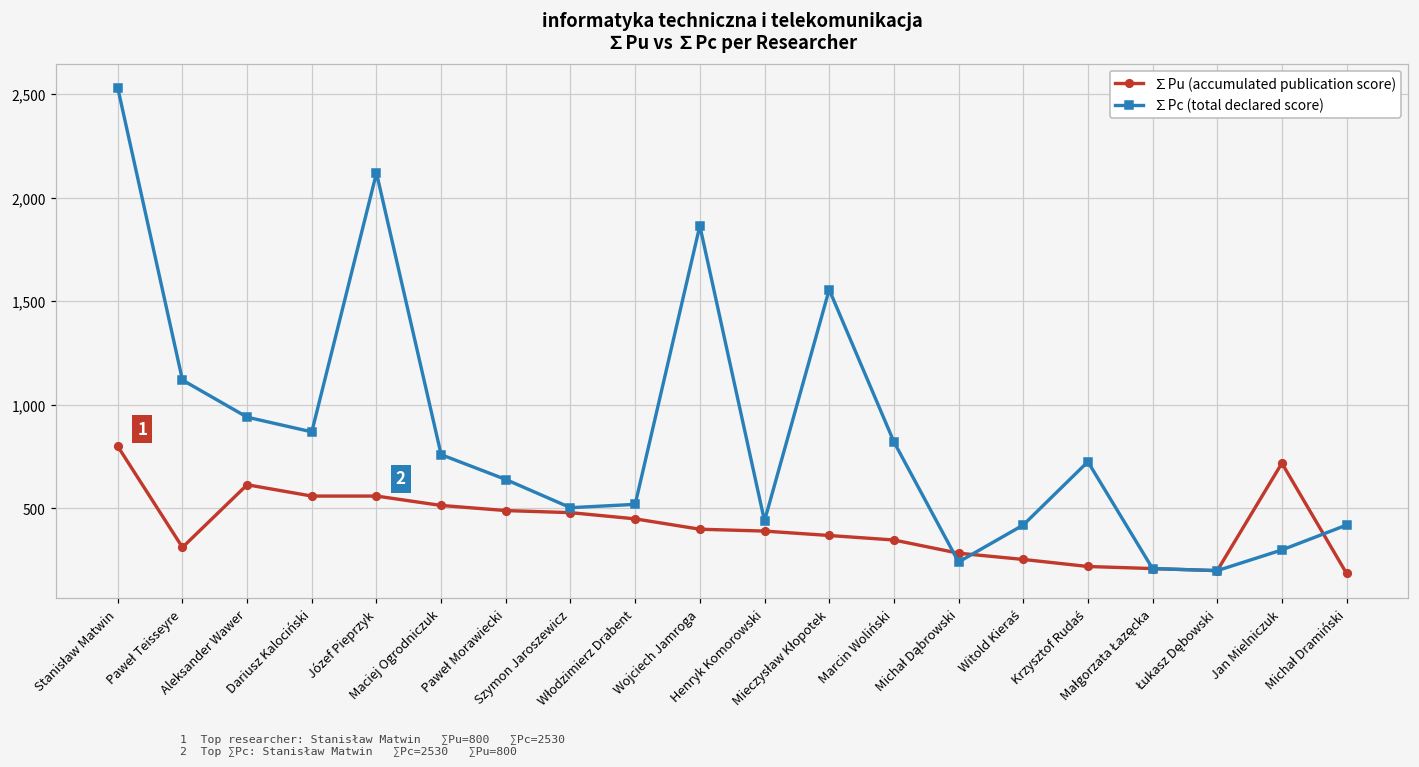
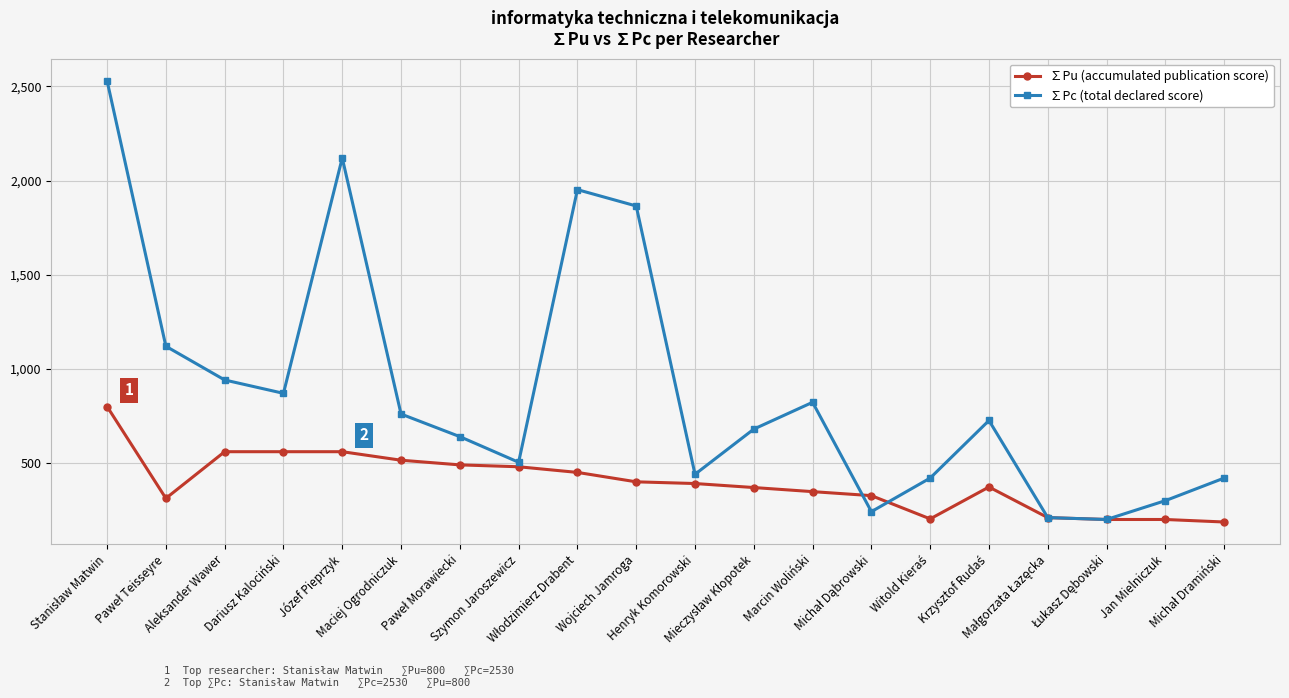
  {
    "∑Pu (accumulated publication score)": {
      "Paweł Teisseyre": "310",
-     "Aleksander Wawer": "610",
+     "Aleksander Wawer": "560",
      "Dariusz Kalociński": "560",
      "Maciej Ogrodniczuk": "510",
      "Paweł Morawiecki": "490",
      "Szymon Jaroszewicz": "480",
      "Włodzimierz Drabent": "450",
      "Wojciech Jamroga": "400",
      "Henryk Komorowski": "390",
      "Mieczysław Kłopotek": "370",
      "Marcin Woliński": "350",
-     "Michał Dąbrowski": "280",
-     "Witold Kieraś": "250",
-     "Krzysztof Rudaś": "220",
-     "Jan Mielniczuk": "720",
+     "Michał Dąbrowski": "330",
+     "Witold Kieraś": "200",
+     "Krzysztof Rudaś": "370",
+     "Jan Mielniczuk": "200",
      "Michał Dramiński": "190"
    },
    "∑Pc (total declared score)": {
      "Stanisław Matwin": "2,530",
      "Paweł Teisseyre": "1,120",
      "Aleksander Wawer": "940",
      "Dariusz Kalociński": "870",
      "Józef Pieprzyk": "2,120",
      "Maciej Ogrodniczuk": "760",
      "Paweł Morawiecki": "640",
      "Szymon Jaroszewicz": "500",
-     "Włodzimierz Drabent": "520",
+     "Włodzimierz Drabent": "1,950",
      "Wojciech Jamroga": "1,860",
      "Henryk Komorowski": "440",
-     "Mieczysław Kłopotek": "1,560",
+     "Mieczysław Kłopotek": "680",
      "Marcin Woliński": "820",
      "Michał Dąbrowski": "240",
      "Witold Kieraś": "420",
      "Krzysztof Rudaś": "730",
      "Jan Mielniczuk": "300",
      "Michał Dramiński": "420"
    }
  }
